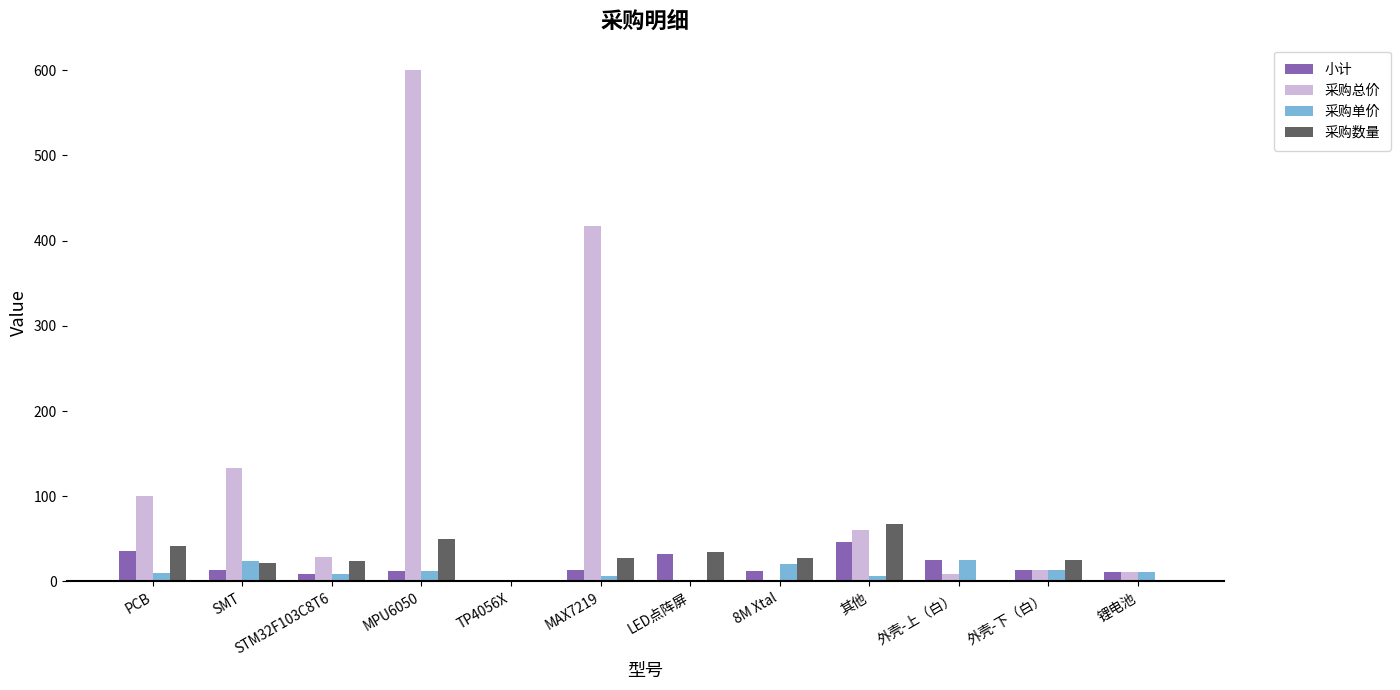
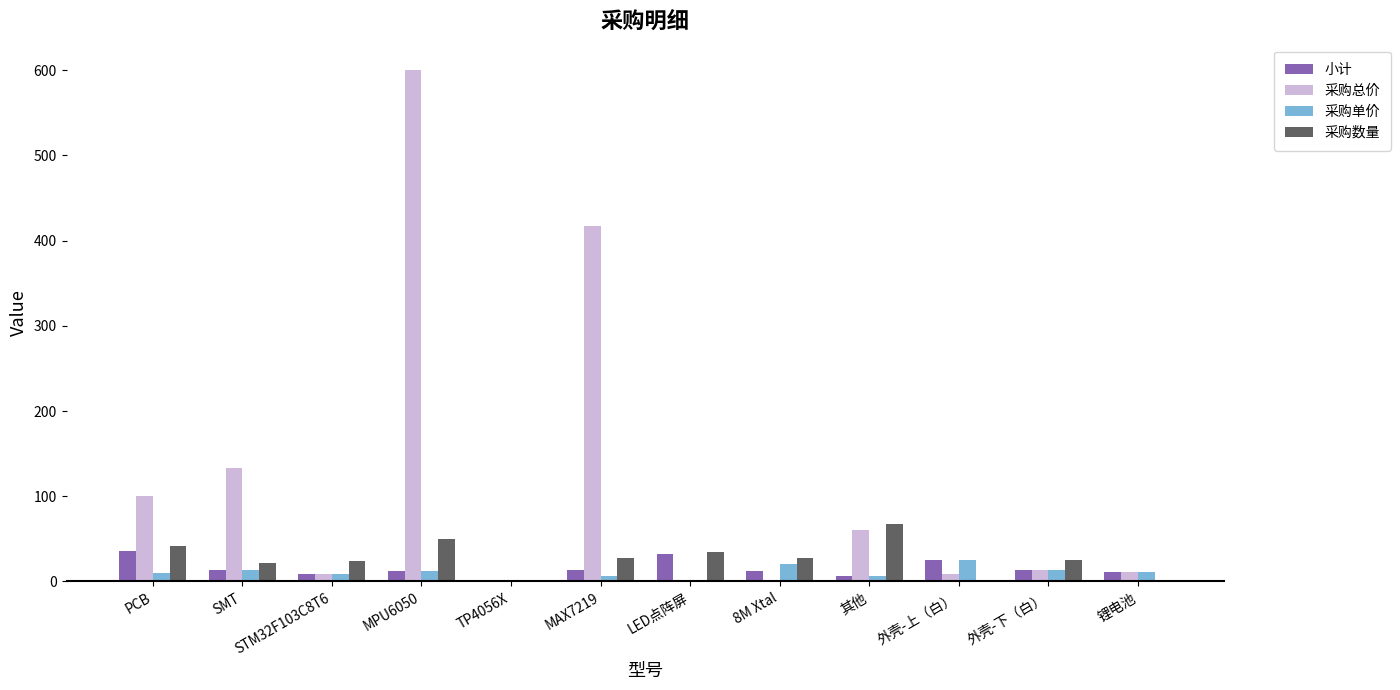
  {
    "小计": {
      "PCB": 40,
      "SMT": 10,
      "STM32F103C8T6": 10,
      "MPU6050": 10,
      "MAX7219": 10,
      "LED点阵屏": 30,
      "8M Xtal": 10,
-     "其他": 50,
+     "其他": 10,
      "外壳-上（白）": 30,
      "外壳-下（白）": 10,
      "锂电池": 10
    },
    "采购总价": {
      "PCB": 100,
      "SMT": 130,
-     "STM32F103C8T6": 30,
+     "STM32F103C8T6": 10,
      "MPU6050": 600,
      "MAX7219": 420,
      "其他": 60,
      "外壳-上（白）": 10,
      "外壳-下（白）": 10,
      "锂电池": 10
    },
    "采购单价": {
      "PCB": 10,
-     "SMT": 20,
+     "SMT": 10,
      "STM32F103C8T6": 10,
      "MPU6050": 10,
      "MAX7219": 10,
      "8M Xtal": 20,
      "其他": 10,
      "外壳-上（白）": 30,
      "外壳-下（白）": 10,
      "锂电池": 10
    },
    "采购数量": {
      "PCB": 40,
      "SMT": 20,
      "STM32F103C8T6": 20,
      "MPU6050": 50,
      "MAX7219": 30,
      "LED点阵屏": 40,
      "8M Xtal": 30,
      "其他": 70,
      "外壳-下（白）": 30
    }
  }
